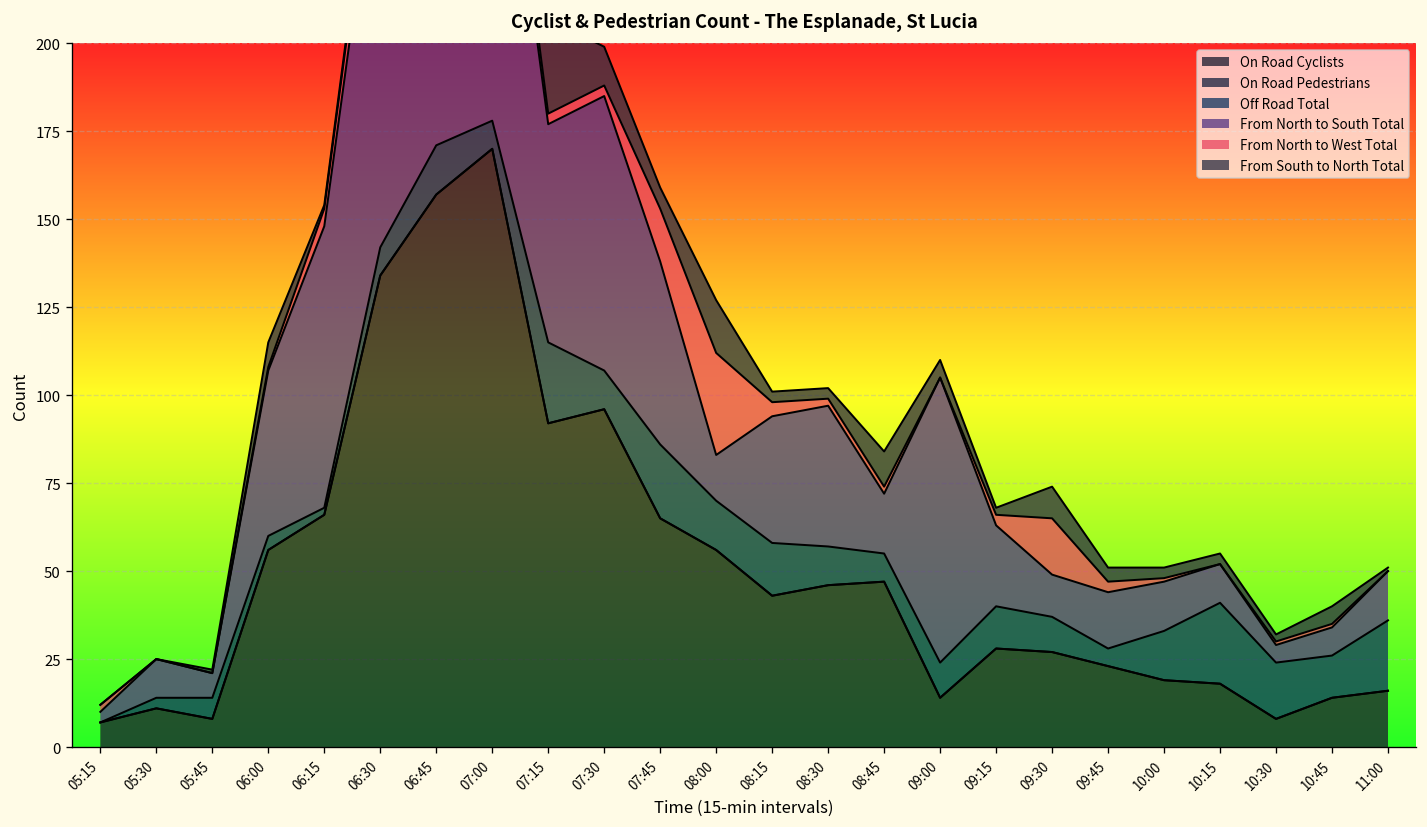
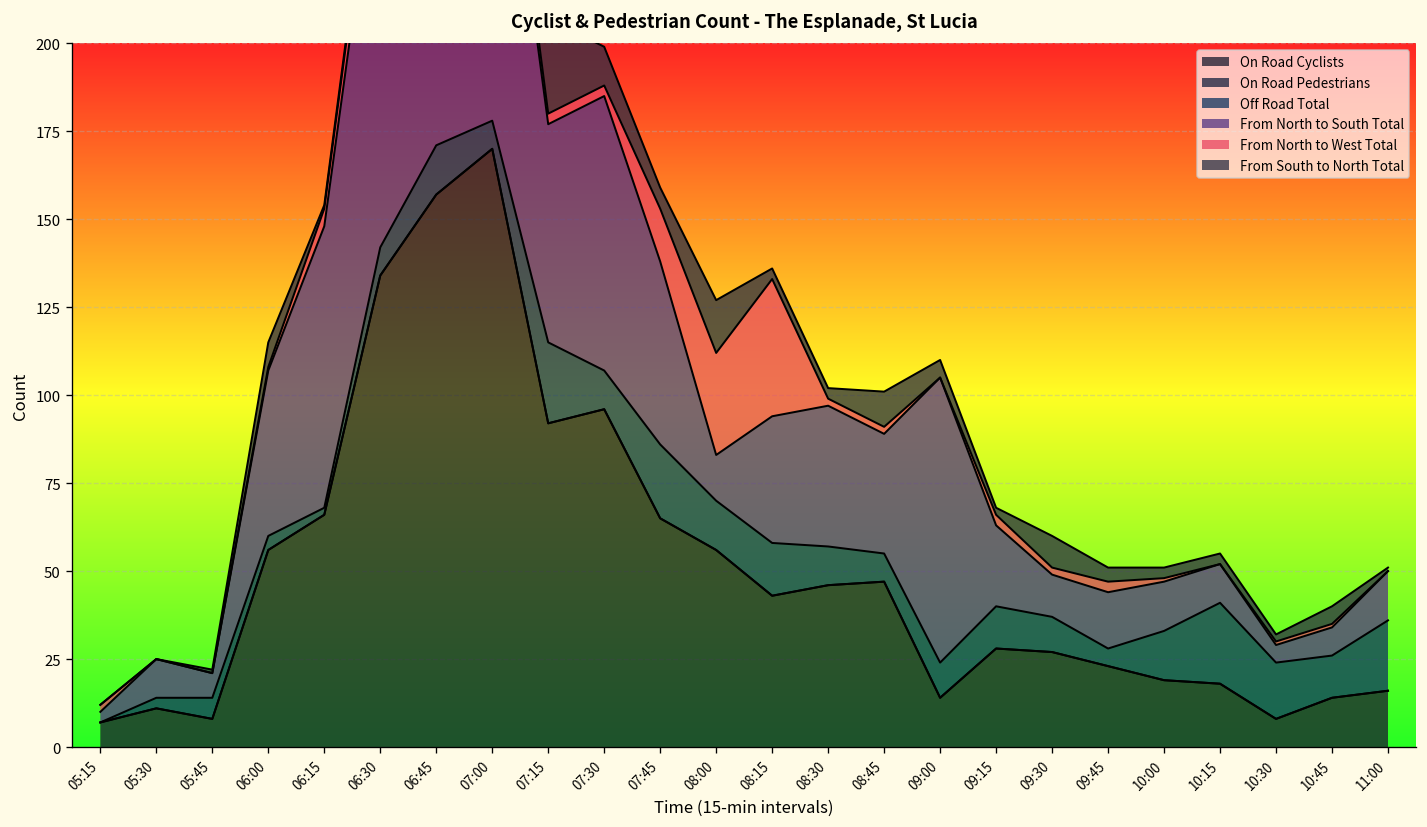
  {
    "From North to South Total": {
      "05:15": 3,
      "06:00": 47,
      "06:15": 80,
      "07:15": 62,
      "07:30": 78,
      "07:45": 52,
      "08:00": 13,
      "08:15": 36,
      "08:30": 40,
-     "08:45": 17,
+     "08:45": 34,
      "09:15": 23,
      "09:30": 12,
      "09:45": 16,
      "10:00": 14,
      "10:30": 5,
      "10:45": 8
    },
    "From North to West Total": {
      "06:00": 1,
      "06:15": 5,
      "07:15": 3,
      "07:30": 3,
      "07:45": 15,
      "08:00": 29,
-     "08:15": 4,
+     "08:15": 39,
      "08:30": 2,
      "08:45": 2,
      "09:15": 3,
-     "09:30": 16,
+     "09:30": 2,
      "09:45": 3,
      "10:00": 1,
      "10:30": 1,
      "10:45": 1
    }
  }
